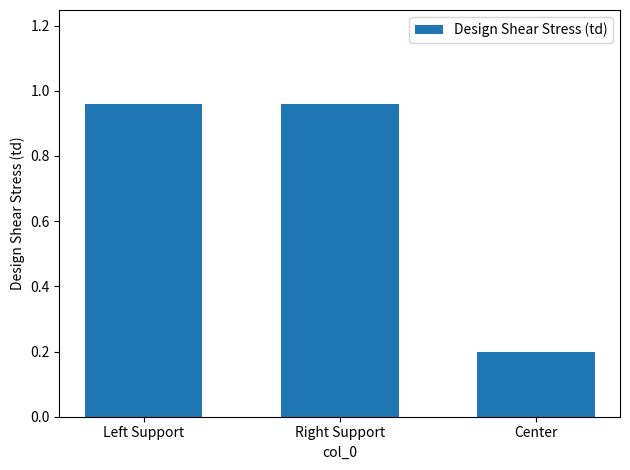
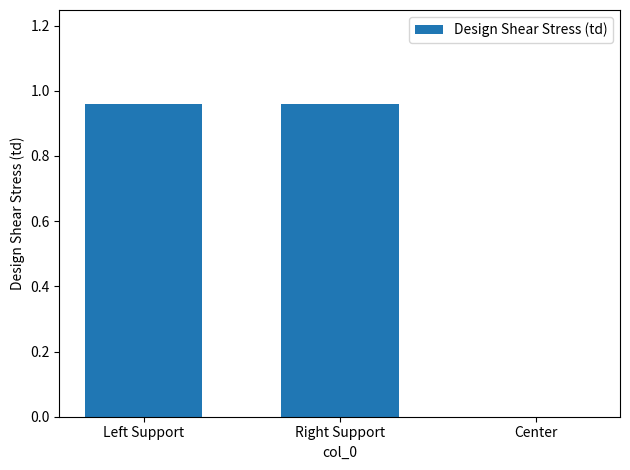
  {
    "Left Support": 0.96,
    "Right Support": 0.96,
-   "Center": 0.2
+   "Center": 0.0
  }
